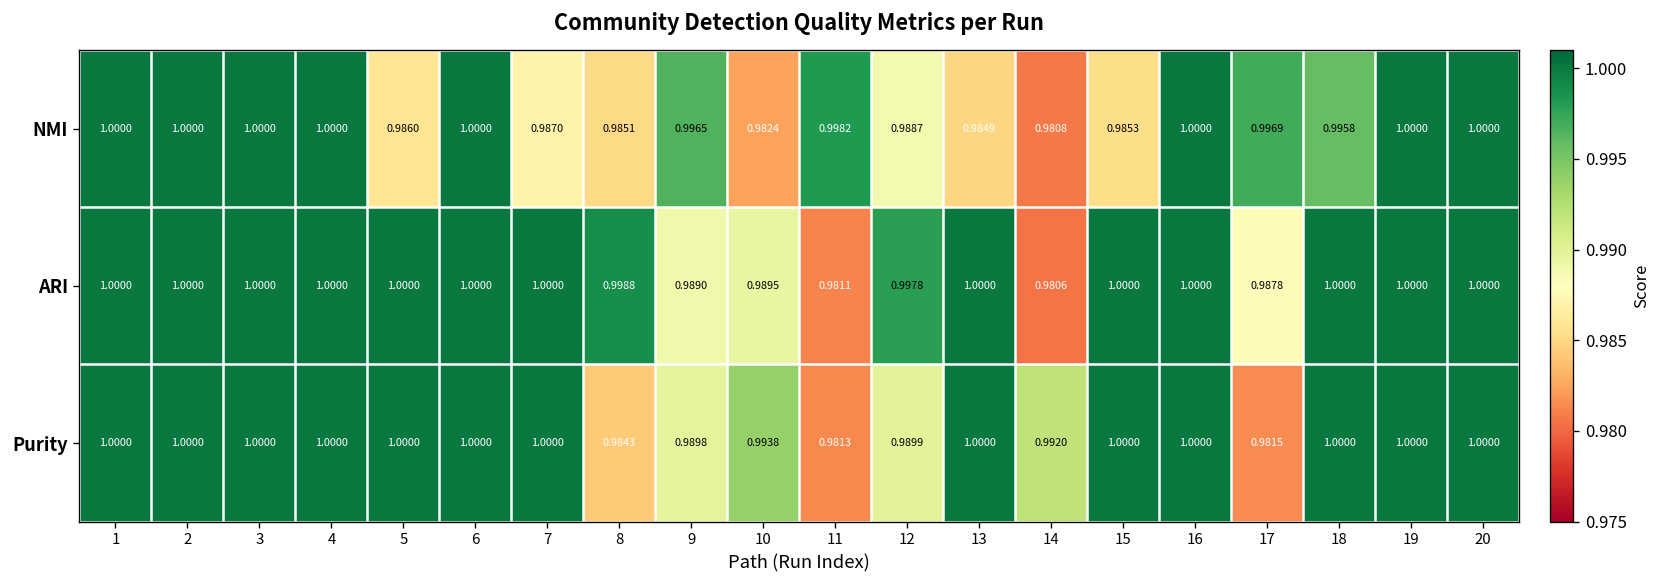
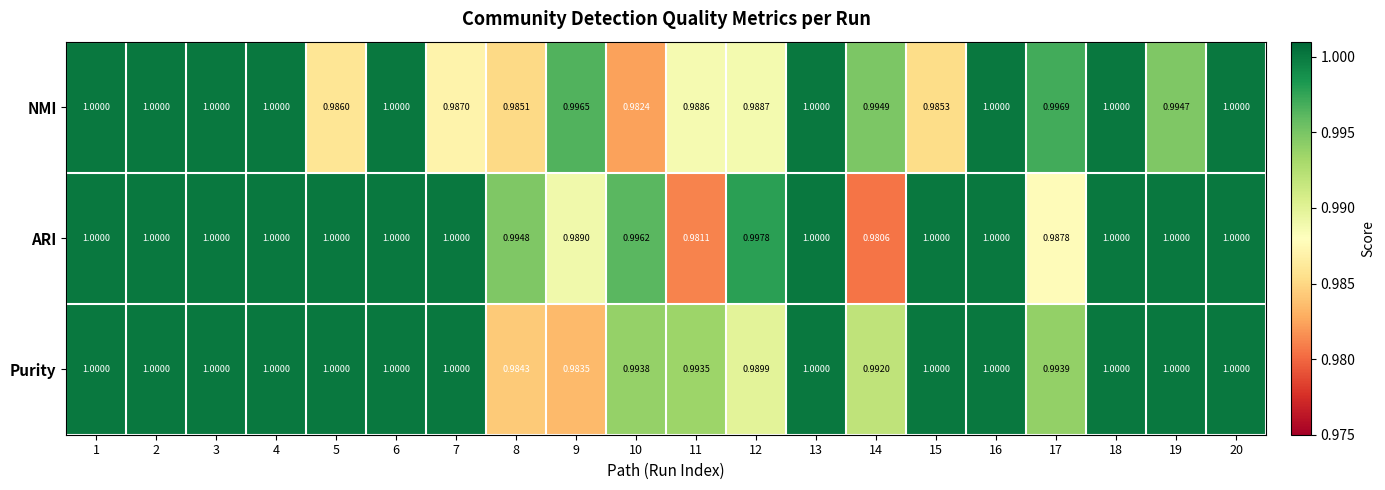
  {
    "NMI": {
      "1": 1.0000,
      "2": 1.0000,
      "3": 1.0000,
      "4": 1.0000,
      "5": 0.9860,
      "6": 1.0000,
      "7": 0.9870,
      "8": 0.9851,
      "9": 0.9965,
      "10": 0.9824,
-     "11": 0.9982,
+     "11": 0.9886,
      "12": 0.9887,
-     "13": 0.9849,
-     "14": 0.9808,
+     "13": 1.0000,
+     "14": 0.9949,
      "15": 0.9853,
      "16": 1.0000,
      "17": 0.9969,
-     "18": 0.9958,
-     "19": 1.0000,
+     "18": 1.0000,
+     "19": 0.9947,
      "20": 1.0000
    },
    "ARI": {
      "1": 1.0000,
      "2": 1.0000,
      "3": 1.0000,
      "4": 1.0000,
      "5": 1.0000,
      "6": 1.0000,
      "7": 1.0000,
-     "8": 0.9988,
+     "8": 0.9948,
      "9": 0.9890,
-     "10": 0.9895,
+     "10": 0.9962,
      "11": 0.9811,
      "12": 0.9978,
      "13": 1.0000,
      "14": 0.9806,
      "15": 1.0000,
      "16": 1.0000,
      "17": 0.9878,
      "18": 1.0000,
      "19": 1.0000,
      "20": 1.0000
    },
    "Purity": {
      "1": 1.0000,
      "2": 1.0000,
      "3": 1.0000,
      "4": 1.0000,
      "5": 1.0000,
      "6": 1.0000,
      "7": 1.0000,
      "8": 0.9843,
-     "9": 0.9898,
+     "9": 0.9835,
      "10": 0.9938,
-     "11": 0.9813,
+     "11": 0.9935,
      "12": 0.9899,
      "13": 1.0000,
      "14": 0.9920,
      "15": 1.0000,
      "16": 1.0000,
-     "17": 0.9815,
+     "17": 0.9939,
      "18": 1.0000,
      "19": 1.0000,
      "20": 1.0000
    }
  }
